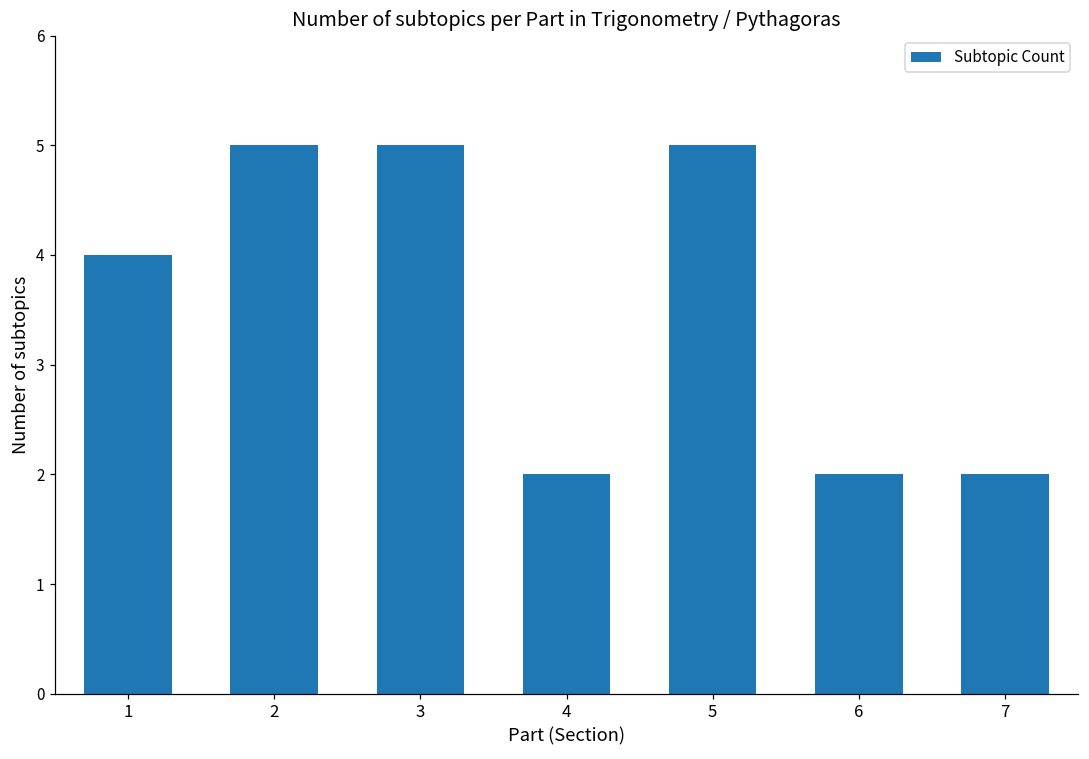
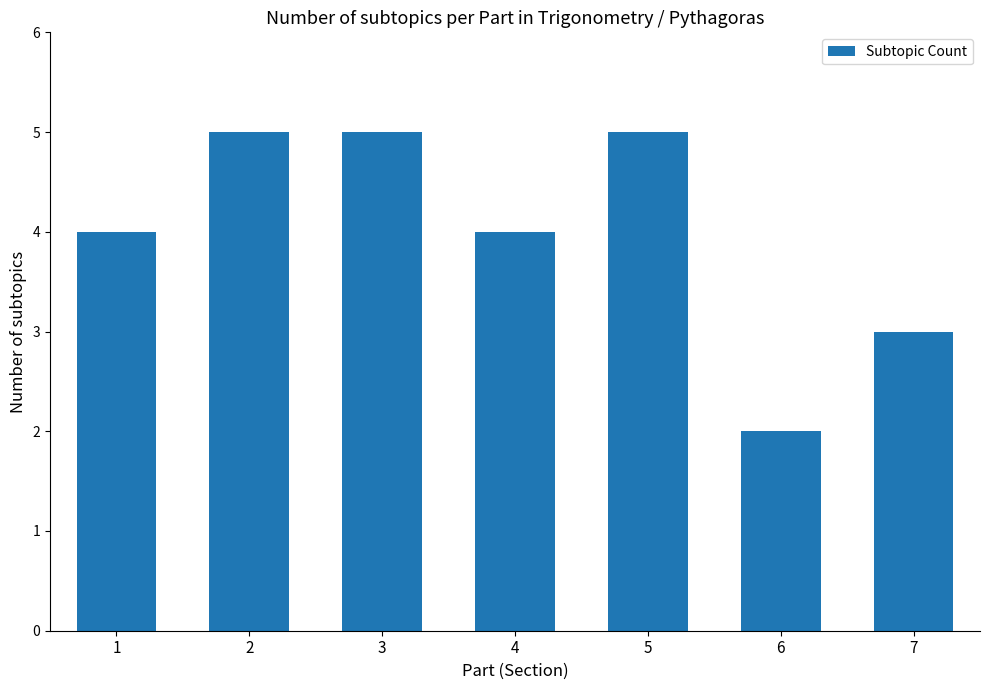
  {
    "1": 4,
    "2": 5,
    "3": 5,
-   "4": 2,
+   "4": 4,
    "5": 5,
    "6": 2,
-   "7": 2
+   "7": 3
  }
